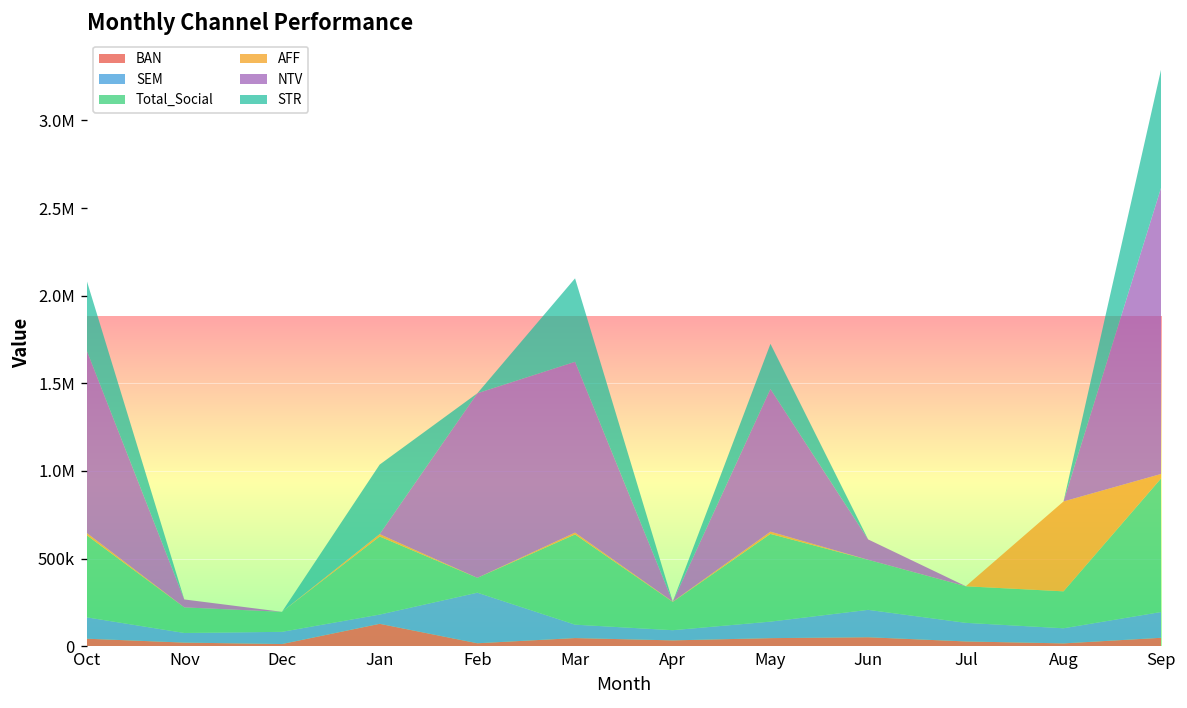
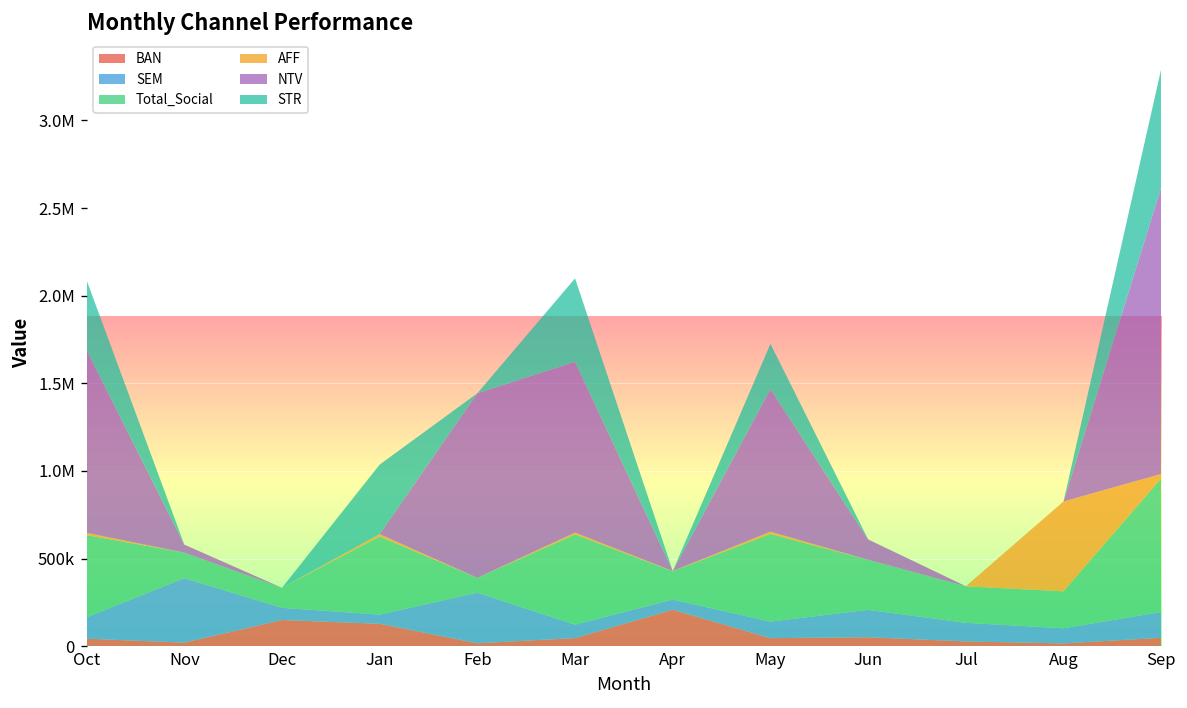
  {
    "BAN": {
      "Oct": 40000,
      "Nov": 20000,
-     "Dec": 10000,
+     "Dec": 150000,
      "Jan": 130000,
      "Feb": 20000,
      "Mar": 50000,
-     "Apr": 30000,
+     "Apr": 210000,
      "May": 50000,
      "Jun": 50000,
      "Jul": 30000,
      "Sep": 50000
    },
    "SEM": {
      "Oct": 120000,
-     "Nov": 50000,
+     "Nov": 370000,
      "Dec": 70000,
      "Jan": 50000,
      "Feb": 290000,
      "Mar": 80000,
      "Apr": 60000,
      "May": 90000,
      "Jun": 160000,
      "Jul": 110000,
      "Aug": 90000,
      "Sep": 150000
    },
    "AFF": {
      "Sep": 20000
    },
    "NTV": {
      "Oct": 1040000,
      "Mar": 970000,
      "May": 810000,
      "Sep": 1640000
    }
  }
